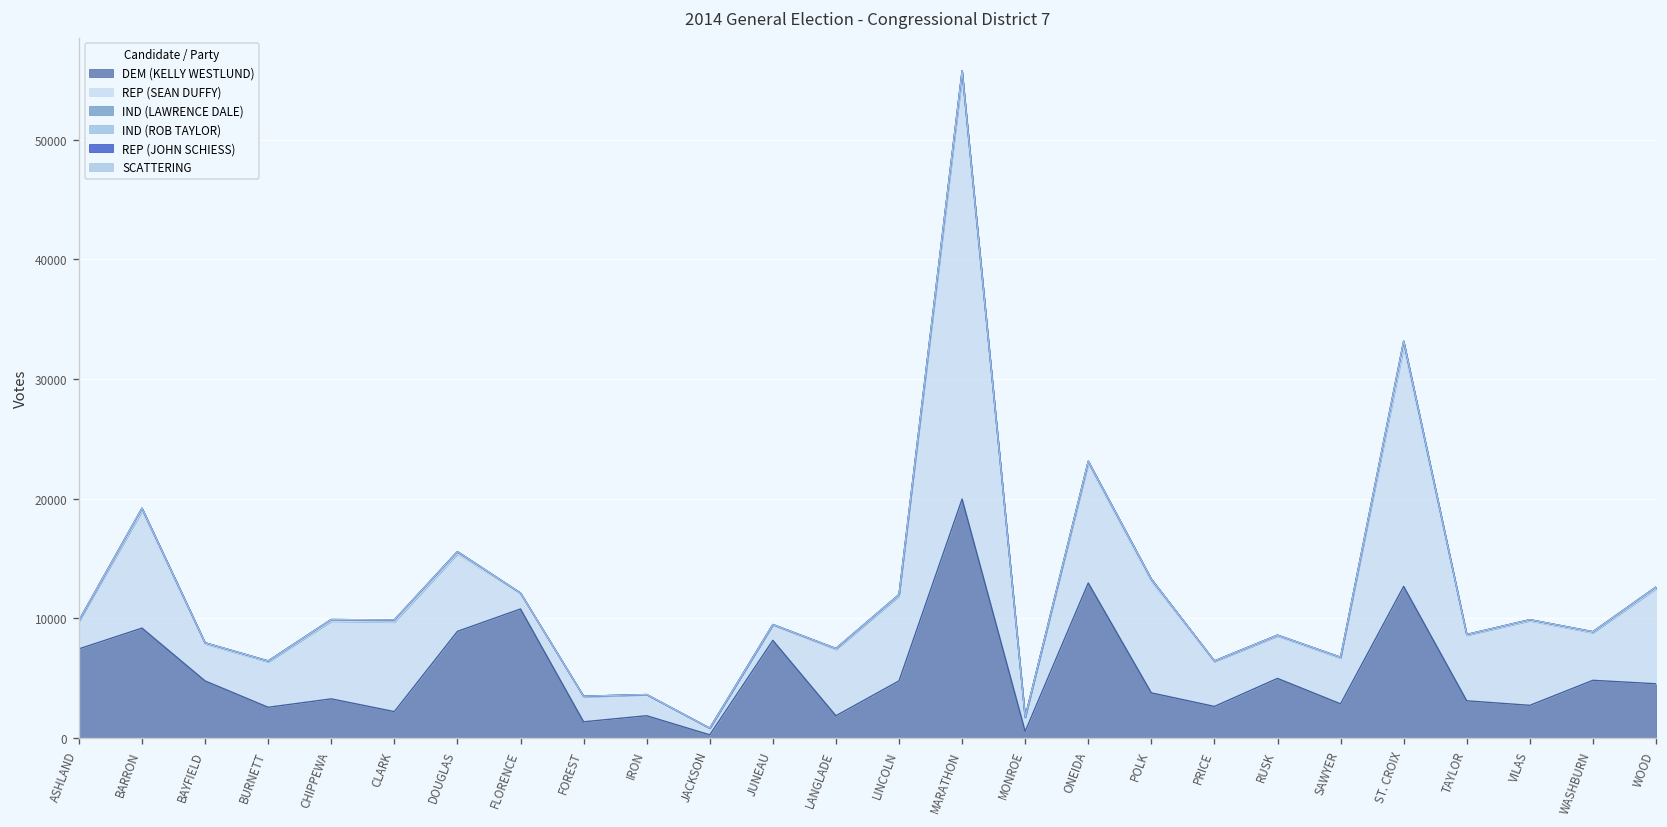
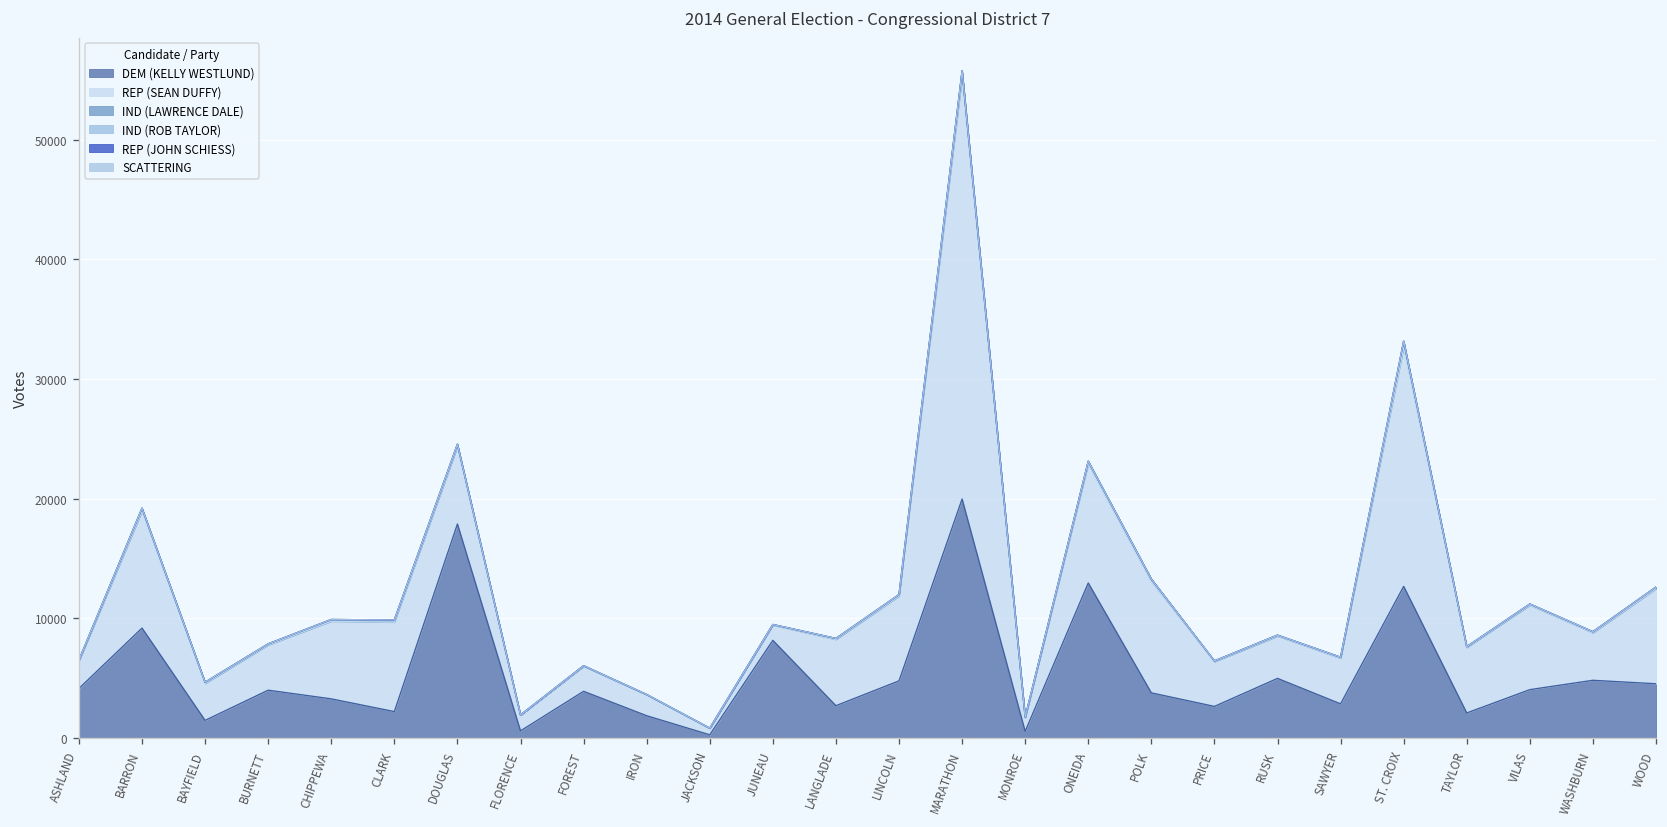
  {
    "DEM (KELLY WESTLUND)": {
-     "ASHLAND": 7000,
+     "ASHLAND": 4000,
      "BARRON": 9000,
-     "BAYFIELD": 5000,
-     "BURNETT": 3000,
+     "BAYFIELD": 1000,
+     "BURNETT": 4000,
      "CHIPPEWA": 3000,
      "CLARK": 2000,
-     "DOUGLAS": 9000,
-     "FLORENCE": 11000,
-     "FOREST": 1000,
+     "DOUGLAS": 18000,
+     "FLORENCE": 1000,
+     "FOREST": 4000,
      "IRON": 2000,
      "JACKSON": 0,
      "JUNEAU": 8000,
-     "LANGLADE": 2000,
+     "LANGLADE": 3000,
      "LINCOLN": 5000,
      "MARATHON": 20000,
      "MONROE": 1000,
      "ONEIDA": 13000,
      "POLK": 4000,
      "PRICE": 3000,
      "RUSK": 5000,
      "SAWYER": 3000,
      "ST. CROIX": 13000,
-     "TAYLOR": 3000,
-     "VILAS": 3000,
+     "TAYLOR": 2000,
+     "VILAS": 4000,
      "WASHBURN": 5000,
      "WOOD": 5000
    }
  }
